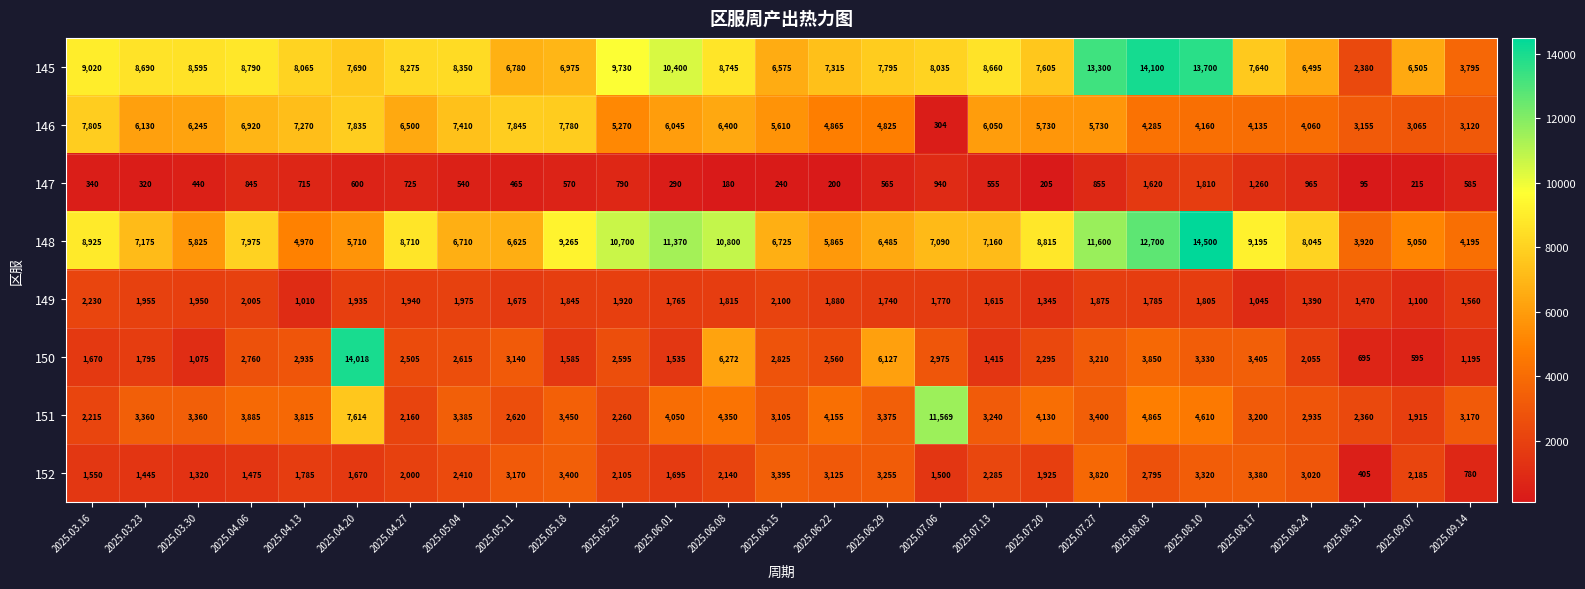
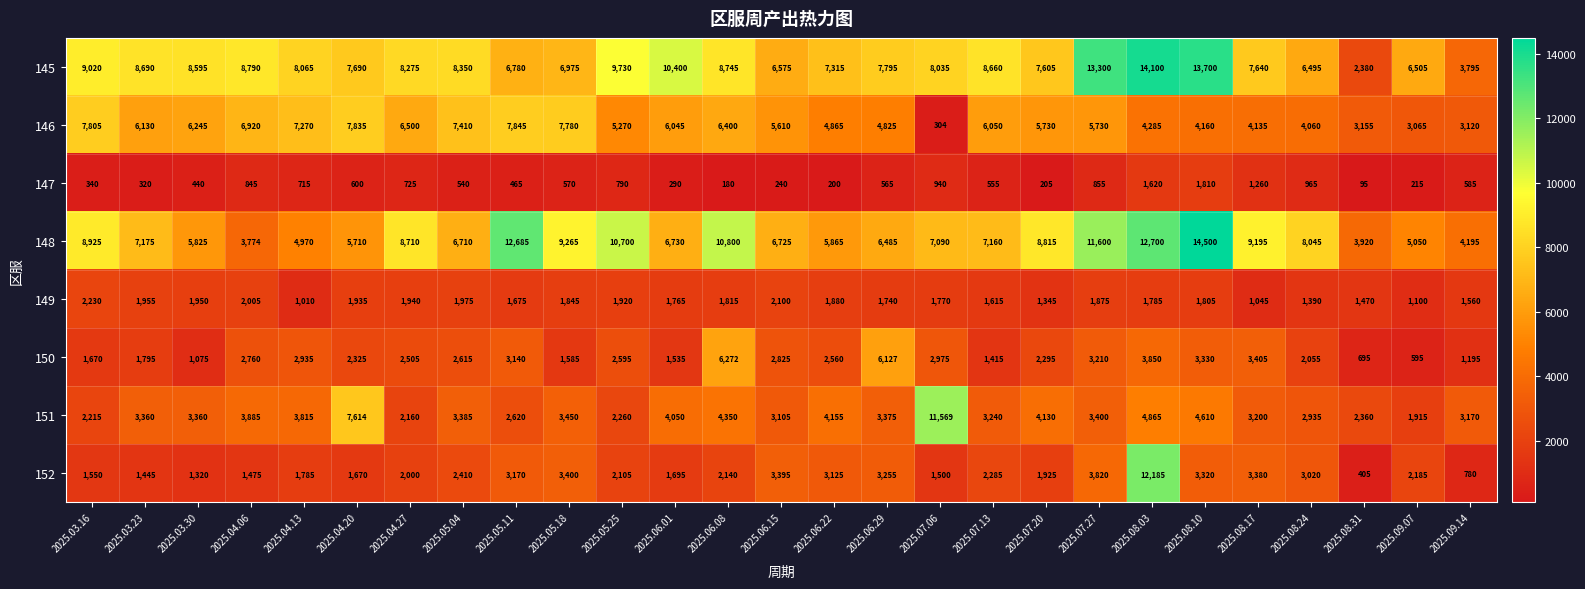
  {
    "148": {
      "2025.03.16": "8,925",
      "2025.03.23": "7,175",
      "2025.03.30": "5,825",
-     "2025.04.06": "7,975",
+     "2025.04.06": "3,774",
      "2025.04.13": "4,970",
      "2025.04.20": "5,710",
      "2025.04.27": "8,710",
      "2025.05.04": "6,710",
-     "2025.05.11": "6,625",
+     "2025.05.11": "12,685",
      "2025.05.18": "9,265",
      "2025.05.25": "10,700",
-     "2025.06.01": "11,370",
+     "2025.06.01": "6,730",
      "2025.06.08": "10,800",
      "2025.06.15": "6,725",
      "2025.06.22": "5,865",
      "2025.06.29": "6,485",
      "2025.07.06": "7,090",
      "2025.07.13": "7,160",
      "2025.07.20": "8,815",
      "2025.07.27": "11,600",
      "2025.08.03": "12,700",
      "2025.08.10": "14,500",
      "2025.08.17": "9,195",
      "2025.08.24": "8,045",
      "2025.08.31": "3,920",
      "2025.09.07": "5,050",
      "2025.09.14": "4,195"
    },
    "150": {
      "2025.03.16": "1,670",
      "2025.03.23": "1,795",
      "2025.03.30": "1,075",
      "2025.04.06": "2,760",
      "2025.04.13": "2,935",
-     "2025.04.20": "14,018",
+     "2025.04.20": "2,325",
      "2025.04.27": "2,505",
      "2025.05.04": "2,615",
      "2025.05.11": "3,140",
      "2025.05.18": "1,585",
      "2025.05.25": "2,595",
      "2025.06.01": "1,535",
      "2025.06.08": "6,272",
      "2025.06.15": "2,825",
      "2025.06.22": "2,560",
      "2025.06.29": "6,127",
      "2025.07.06": "2,975",
      "2025.07.13": "1,415",
      "2025.07.20": "2,295",
      "2025.07.27": "3,210",
      "2025.08.03": "3,850",
      "2025.08.10": "3,330",
      "2025.08.17": "3,405",
      "2025.08.24": "2,055",
      "2025.08.31": "695",
      "2025.09.07": "595",
      "2025.09.14": "1,195"
    },
    "152": {
      "2025.03.16": "1,550",
      "2025.03.23": "1,445",
      "2025.03.30": "1,320",
      "2025.04.06": "1,475",
      "2025.04.13": "1,785",
      "2025.04.20": "1,670",
      "2025.04.27": "2,000",
      "2025.05.04": "2,410",
      "2025.05.11": "3,170",
      "2025.05.18": "3,400",
      "2025.05.25": "2,105",
      "2025.06.01": "1,695",
      "2025.06.08": "2,140",
      "2025.06.15": "3,395",
      "2025.06.22": "3,125",
      "2025.06.29": "3,255",
      "2025.07.06": "1,500",
      "2025.07.13": "2,285",
      "2025.07.20": "1,925",
      "2025.07.27": "3,820",
-     "2025.08.03": "2,795",
+     "2025.08.03": "12,185",
      "2025.08.10": "3,320",
      "2025.08.17": "3,380",
      "2025.08.24": "3,020",
      "2025.08.31": "405",
      "2025.09.07": "2,185",
      "2025.09.14": "780"
    }
  }
